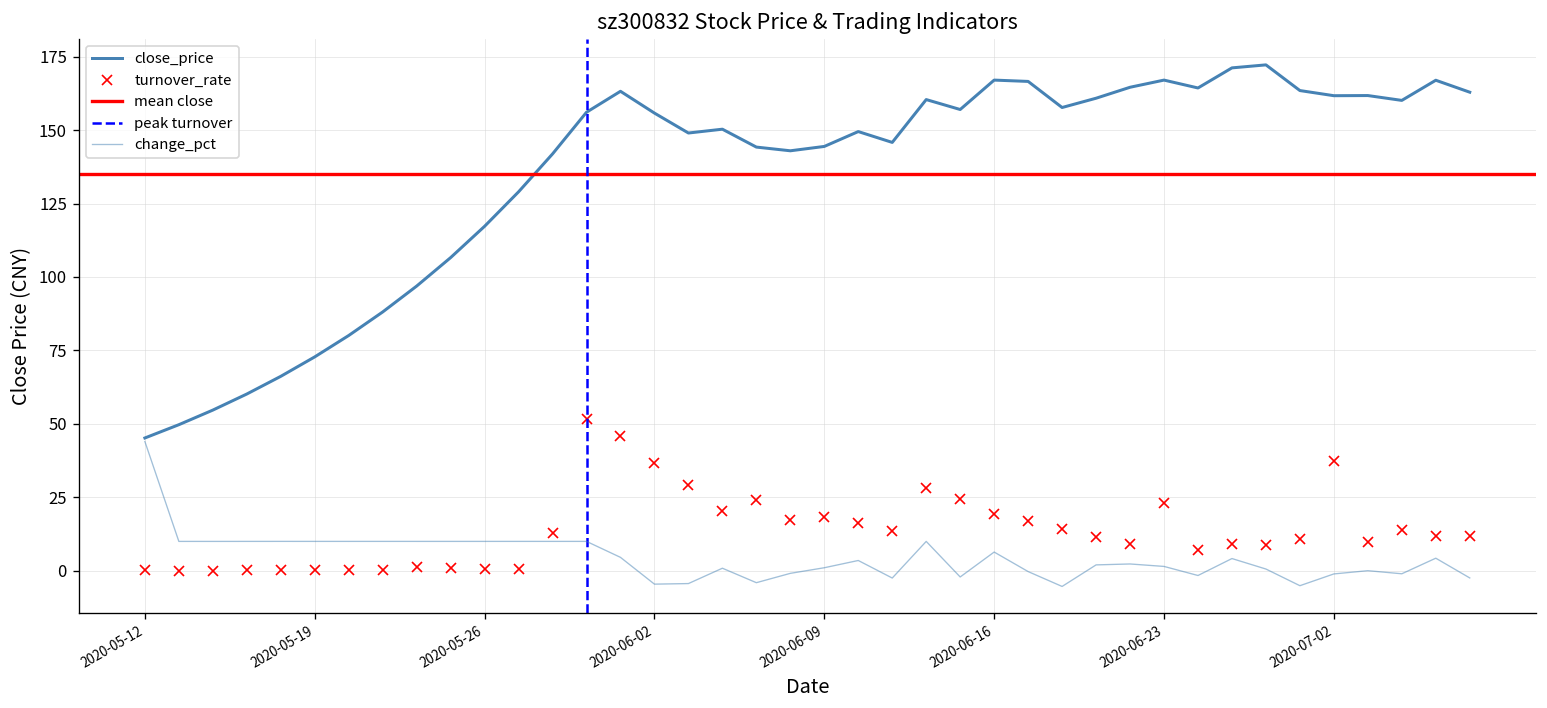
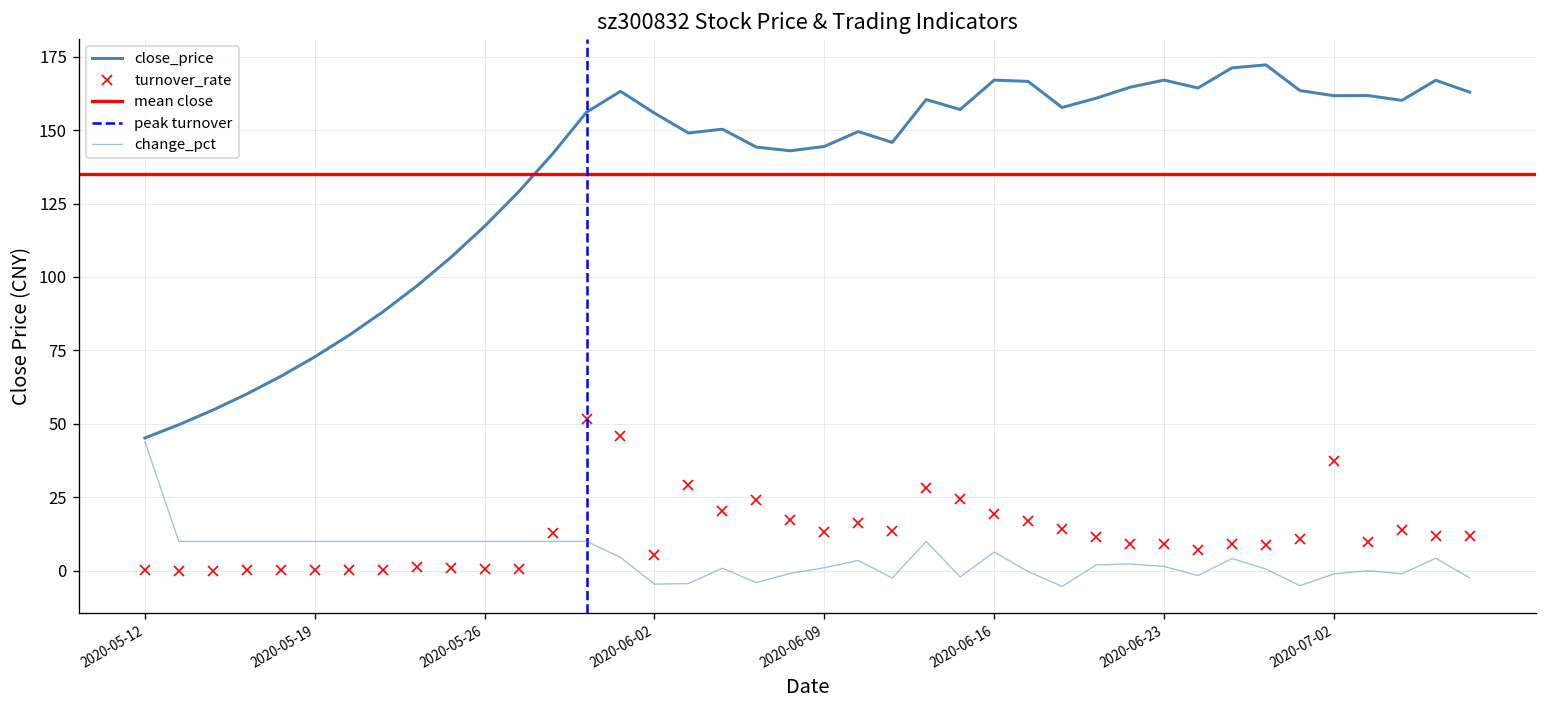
  {
    "turnover_rate": {
      "2020-05-12": 0,
      "2020-05-19": 0,
      "2020-05-26": 1,
-     "2020-06-02": 37,
-     "2020-06-09": 18,
+     "2020-06-02": 5,
+     "2020-06-09": 13,
      "2020-06-16": 19,
-     "2020-06-23": 23,
+     "2020-06-23": 9,
      "2020-07-02": 37
    }
  }
